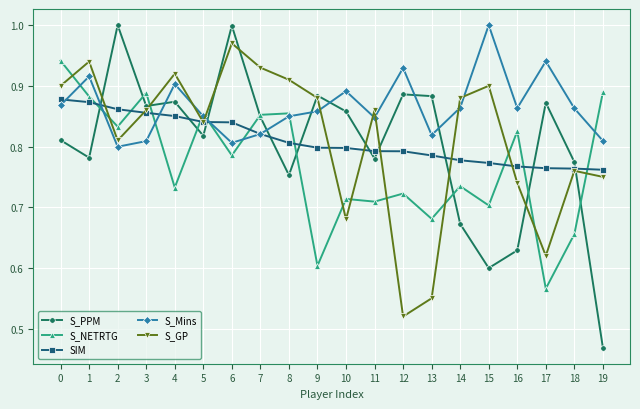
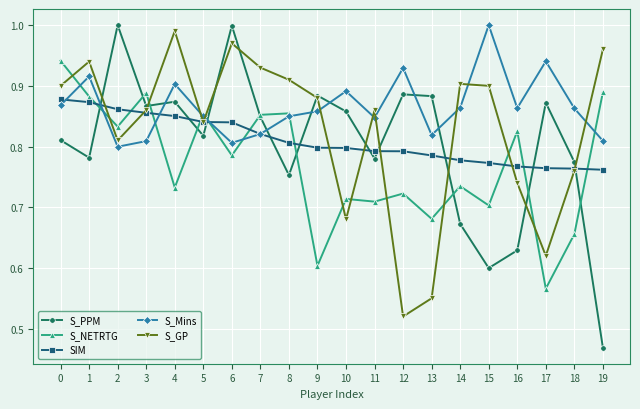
  {
    "S_GP": {
      "0": 0.90,
      "1": 0.94,
      "2": 0.81,
      "3": 0.86,
-     "4": 0.92,
+     "4": 0.99,
      "6": 0.97,
      "7": 0.93,
      "8": 0.91,
      "10": 0.68,
      "11": 0.86,
      "12": 0.52,
      "13": 0.55,
-     "14": 0.88,
+     "14": 0.90,
      "15": 0.90,
      "16": 0.74,
      "17": 0.62,
-     "19": 0.75
+     "19": 0.96
    }
  }
